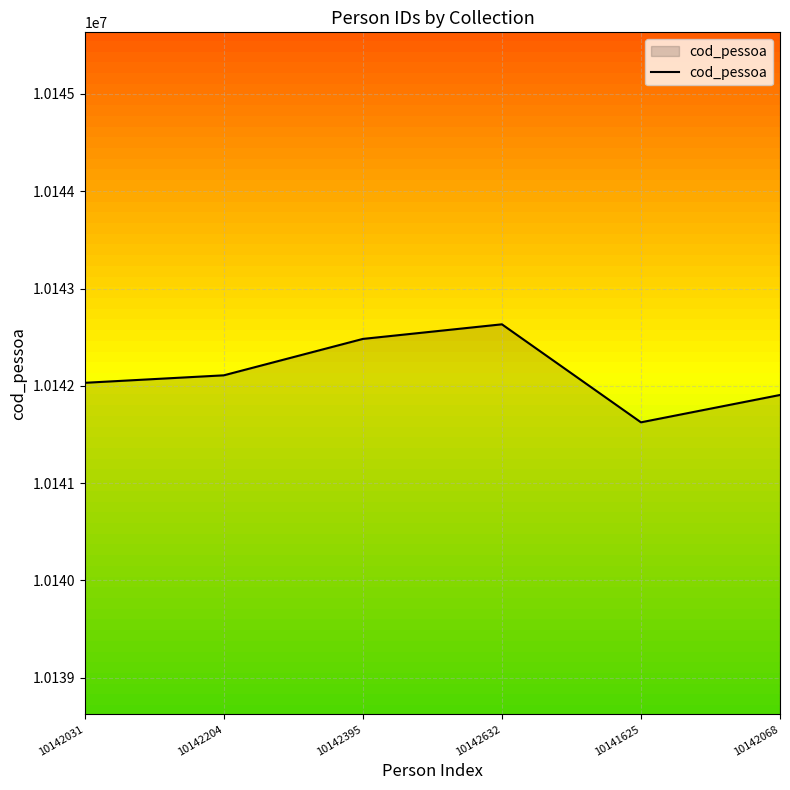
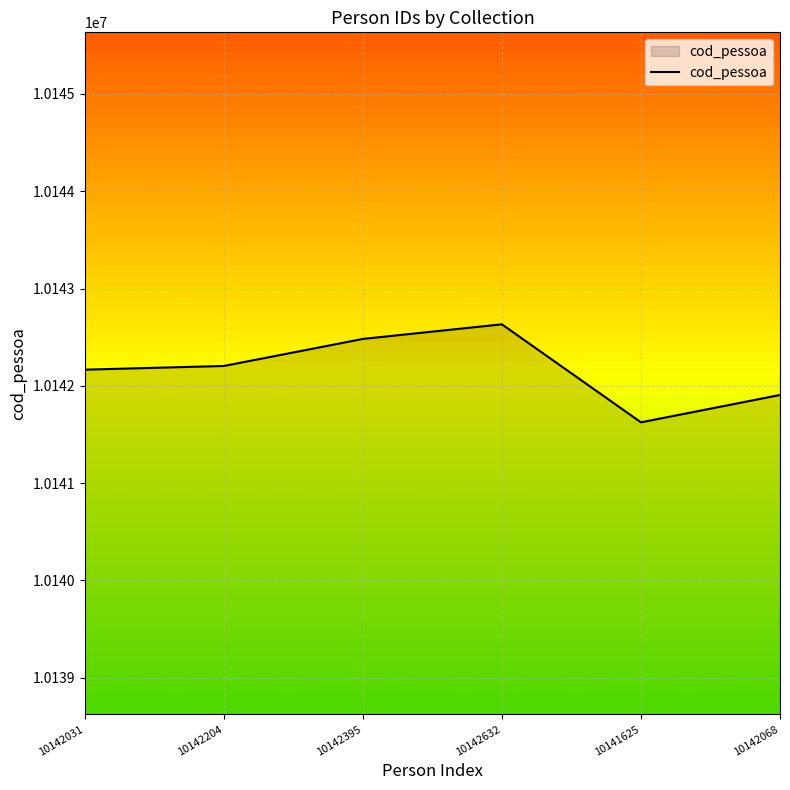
  {
-   "10142031": 10142000,
-   "10142204": 10142100,
+   "10142031": 10142200,
+   "10142204": 10142200,
    "10142395": 10142500,
    "10142632": 10142600,
    "10141625": 10141600,
    "10142068": 10141900
  }
